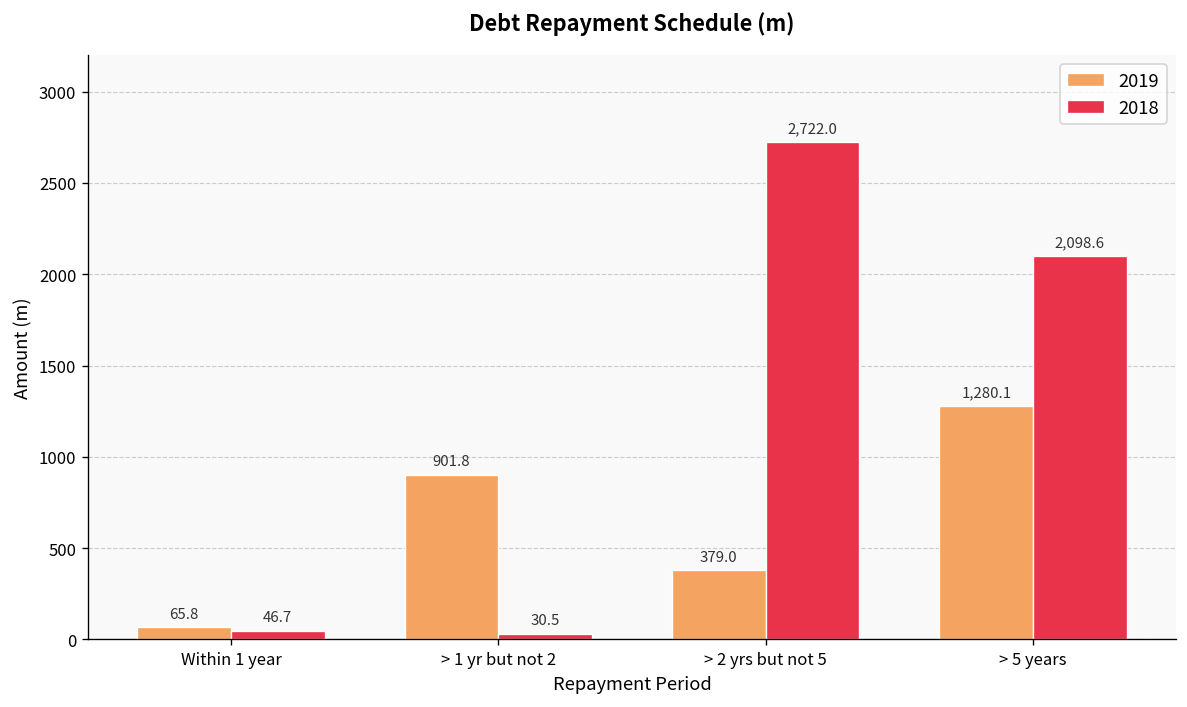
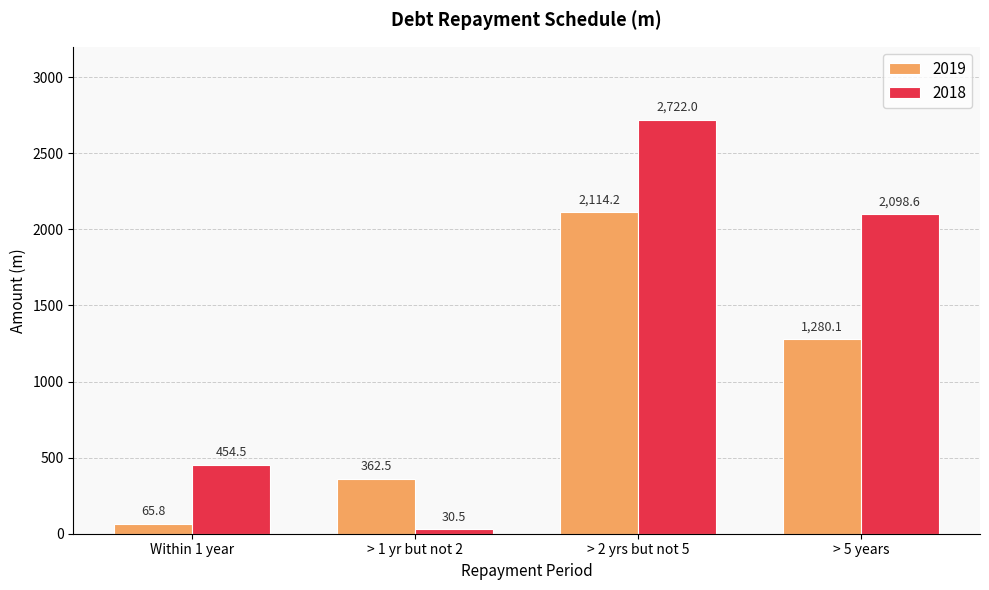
  {
    "2019": {
      "Within 1 year": "65.8",
-     "> 1 yr but not 2": "901.8",
-     "> 2 yrs but not 5": "379.0",
+     "> 1 yr but not 2": "362.5",
+     "> 2 yrs but not 5": "2,114.2",
      "> 5 years": "1,280.1"
    },
    "2018": {
-     "Within 1 year": "46.7",
+     "Within 1 year": "454.5",
      "> 1 yr but not 2": "30.5",
      "> 2 yrs but not 5": "2,722.0",
      "> 5 years": "2,098.6"
    }
  }
